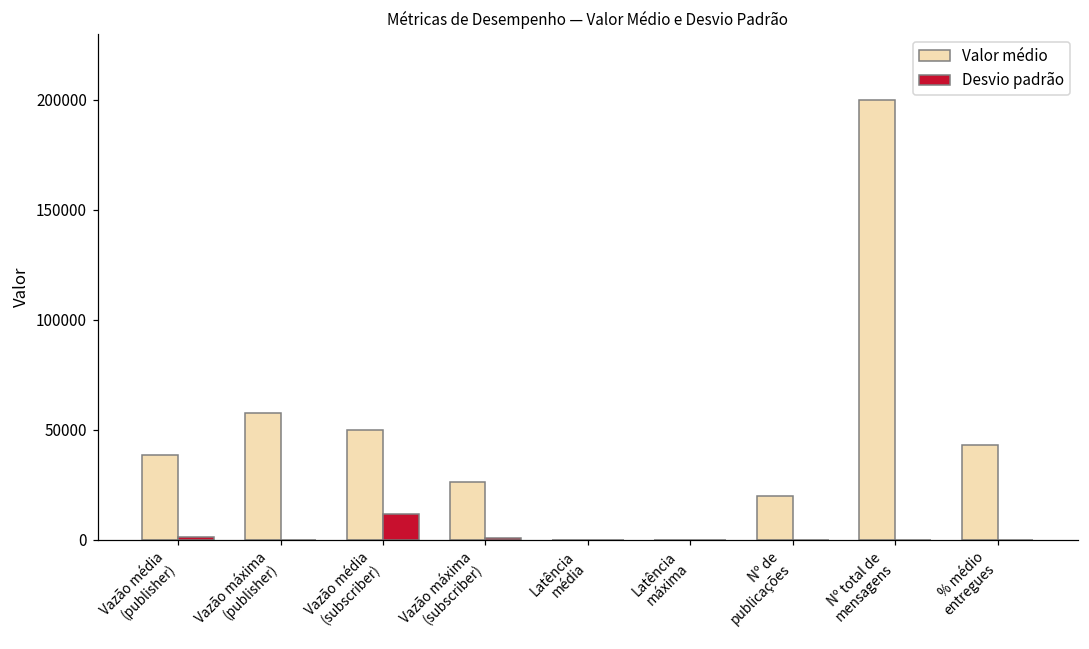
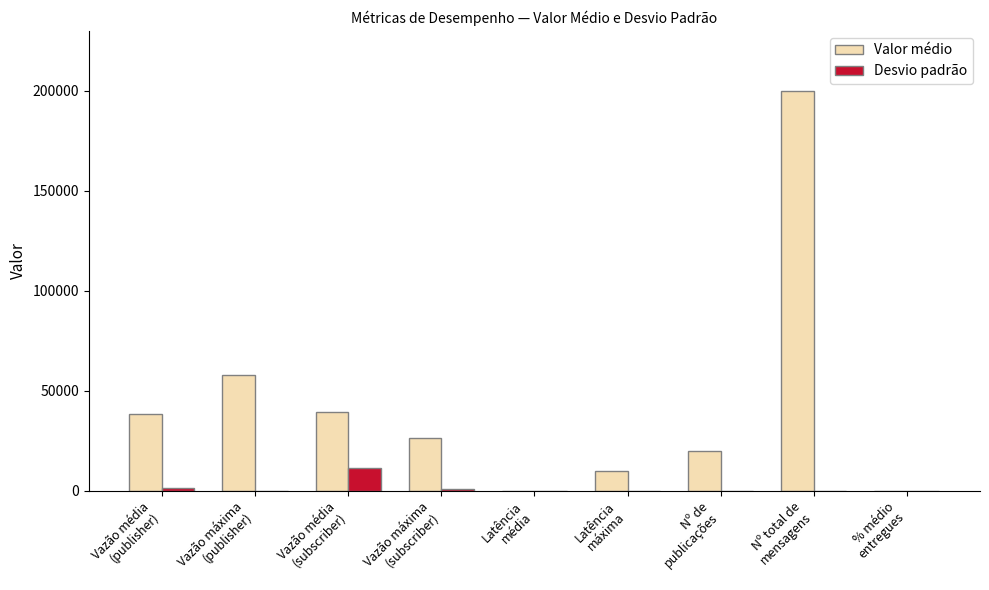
  {
    "Valor médio": {
      "Vazão média (publisher)": 39000,
      "Vazão máxima (publisher)": 58000,
-     "Vazão média (subscriber)": 50000,
+     "Vazão média (subscriber)": 39000,
      "Vazão máxima (subscriber)": 26000,
-     "Latência máxima": 0,
+     "Latência máxima": 10000,
      "Nº de publicações": 20000,
      "Nº total de mensagens": 200000,
-     "% médio entregues": 43000
+     "% médio entregues": 0
    },
    "Desvio padrão": {
      "Vazão média (subscriber)": 12000,
      "Nº de publicações": 0,
      "Nº total de mensagens": 0,
      "% médio entregues": 0
    }
  }
